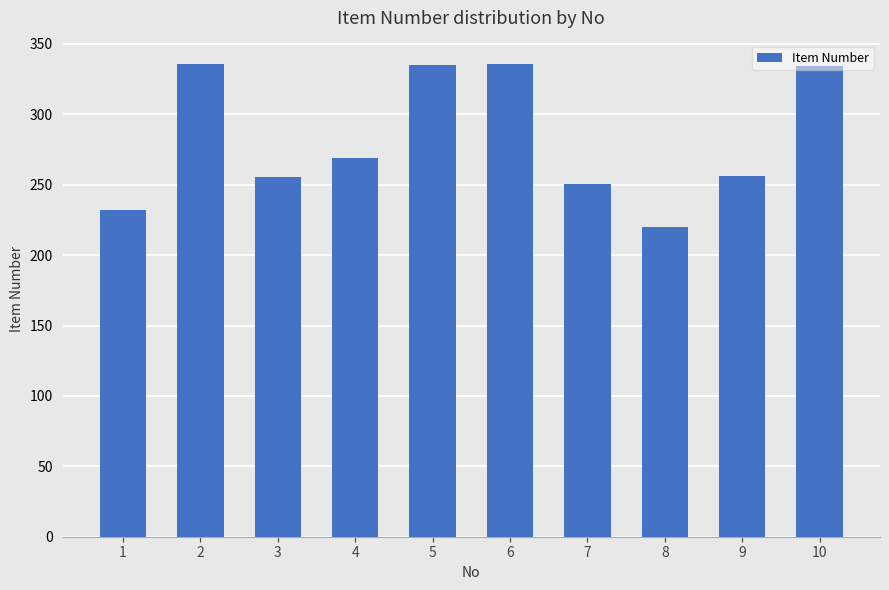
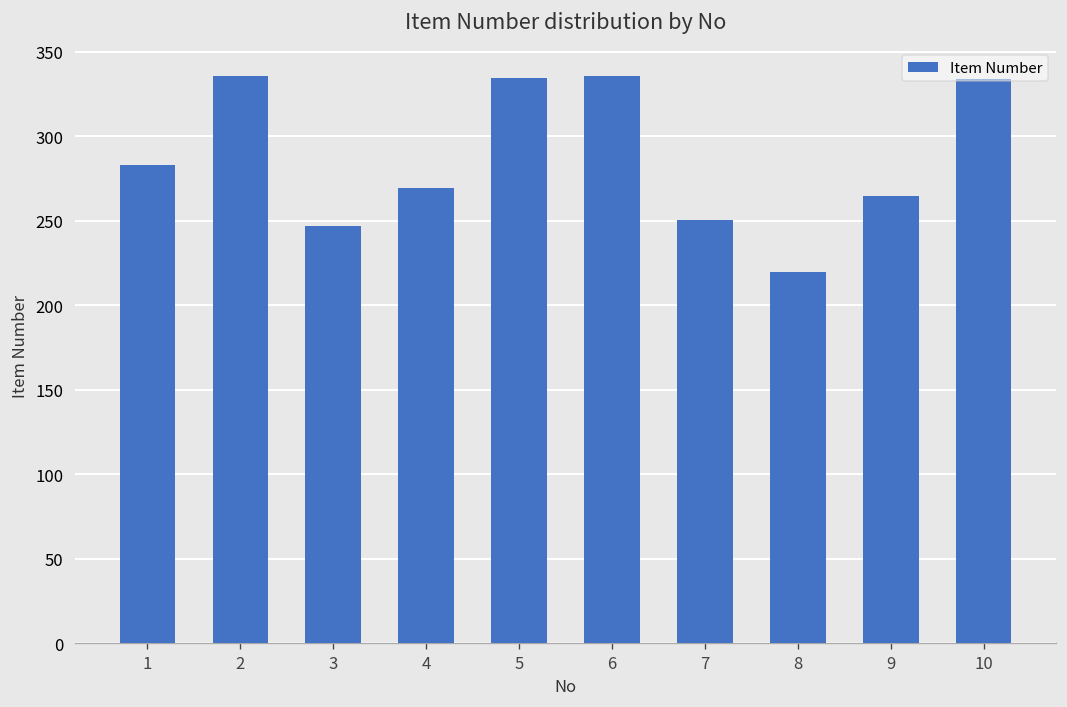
  {
-   "1": 232,
+   "1": 283,
    "2": 336,
-   "3": 256,
+   "3": 247,
    "4": 269,
    "5": 335,
    "6": 335,
    "7": 250,
    "8": 220,
-   "9": 256
+   "9": 264
  }
